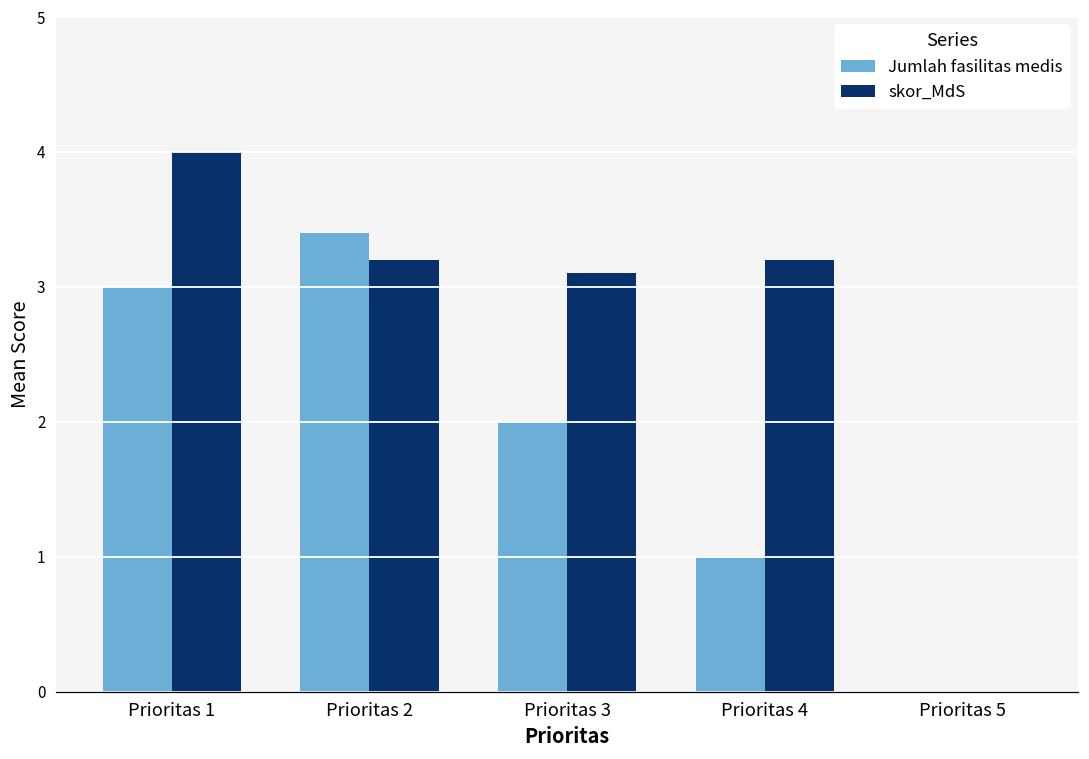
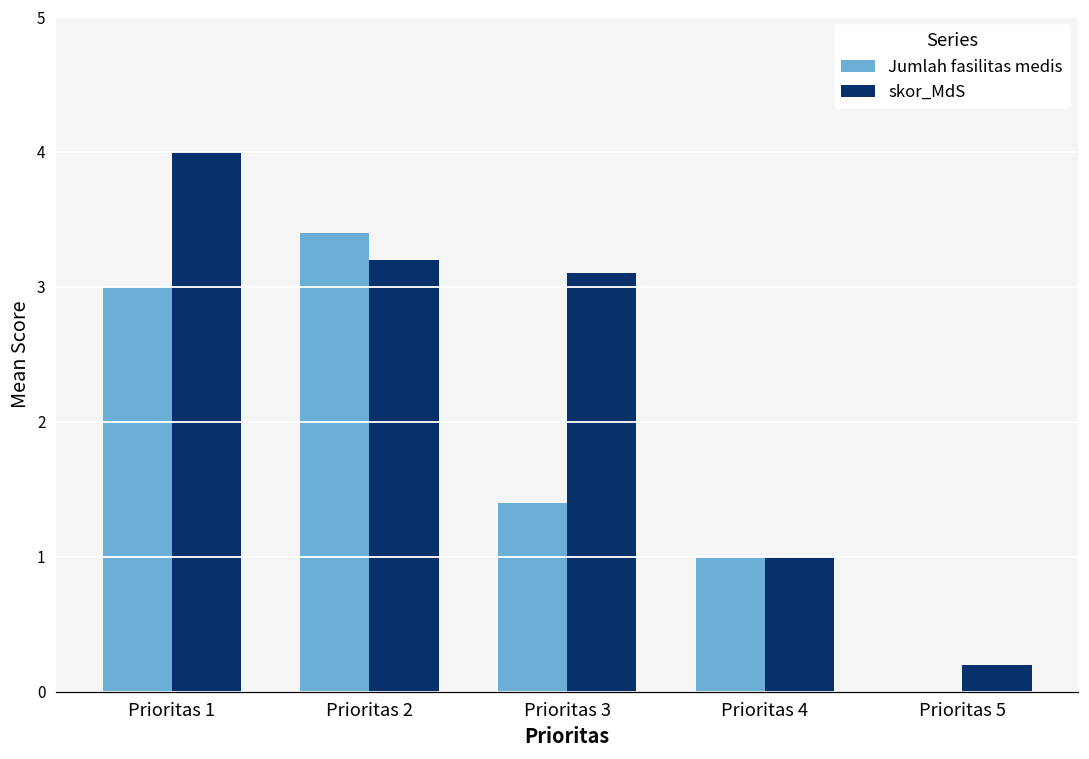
  {
    "Jumlah fasilitas medis": {
      "Prioritas 1": 3.0,
      "Prioritas 2": 3.4,
-     "Prioritas 3": 2.0,
+     "Prioritas 3": 1.4,
      "Prioritas 4": 1.0,
      "Prioritas 5": 0.0
    },
    "skor_MdS": {
      "Prioritas 1": 4.0,
      "Prioritas 2": 3.2,
      "Prioritas 3": 3.1,
-     "Prioritas 4": 3.2,
-     "Prioritas 5": 0.0
+     "Prioritas 4": 1.0,
+     "Prioritas 5": 0.2
    }
  }
